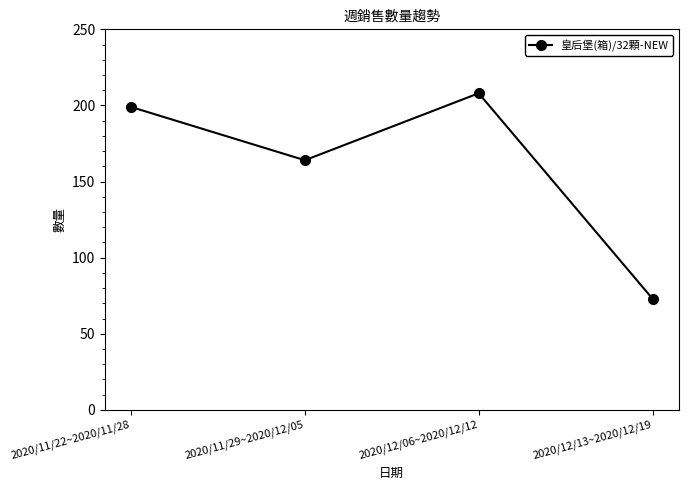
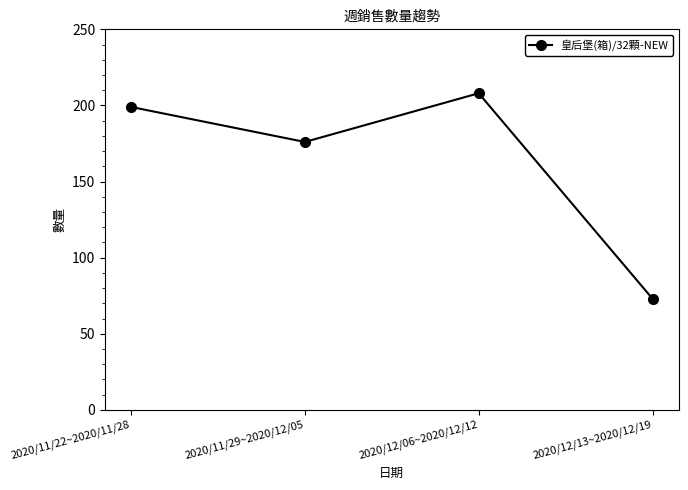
  {
    "2020/11/22~2020/11/28": 199,
-   "2020/11/29~2020/12/05": 164,
+   "2020/11/29~2020/12/05": 176,
    "2020/12/06~2020/12/12": 208,
    "2020/12/13~2020/12/19": 73
  }
